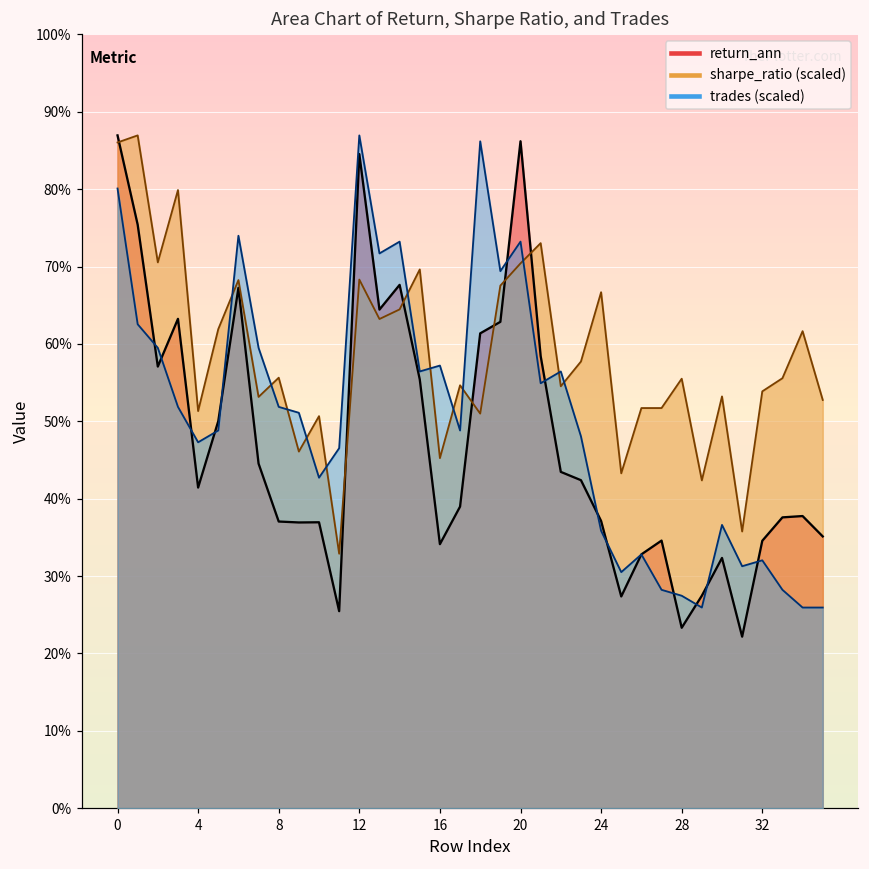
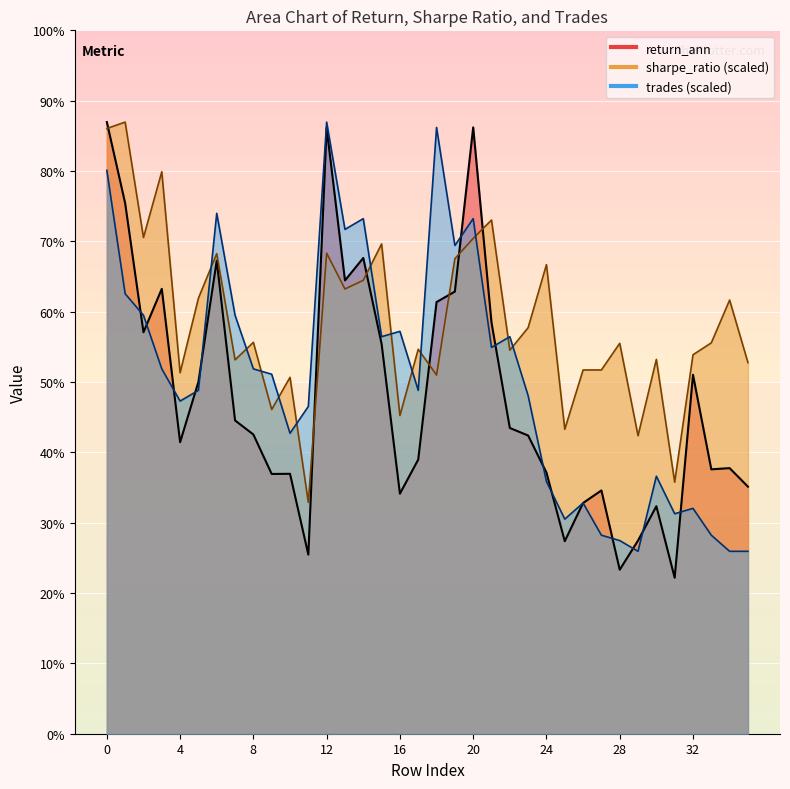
  {
    "return_ann": {
      "0": "87%",
      "4": "41%",
-     "8": "37%",
-     "12": "85%",
+     "8": "43%",
+     "12": "86%",
      "16": "34%",
      "20": "86%",
      "24": "37%",
      "28": "23%",
-     "32": "35%"
+     "32": "51%"
    }
  }
